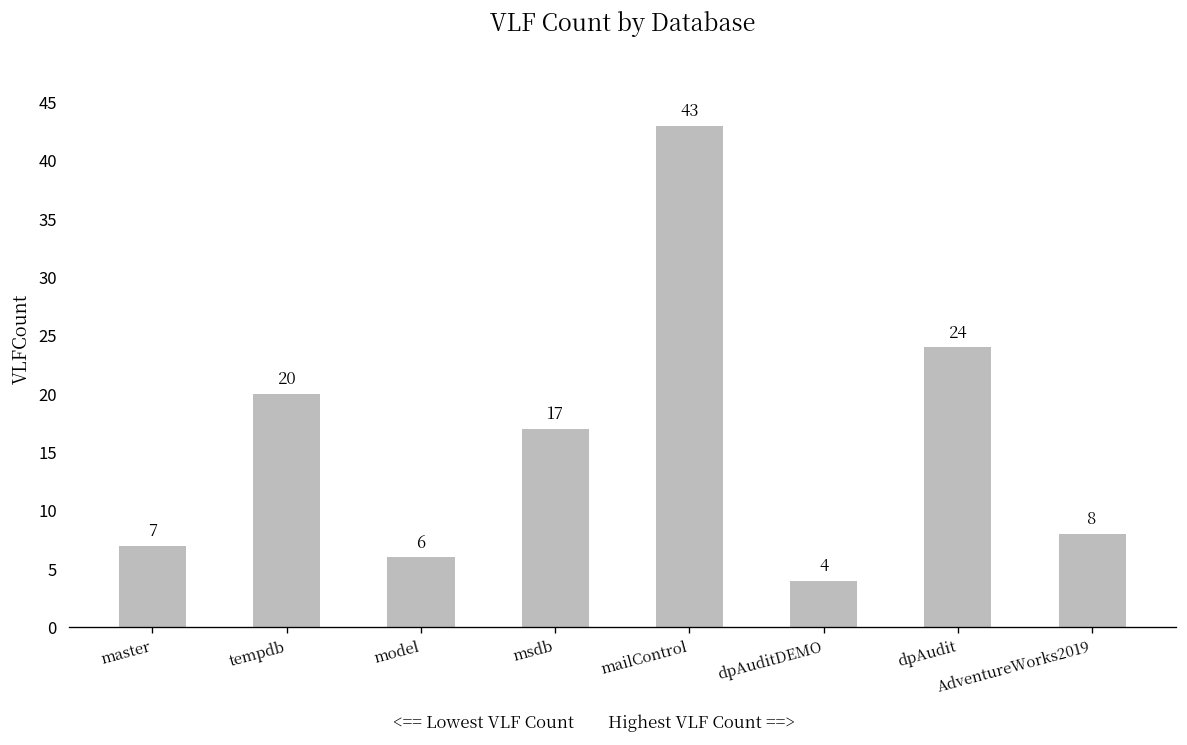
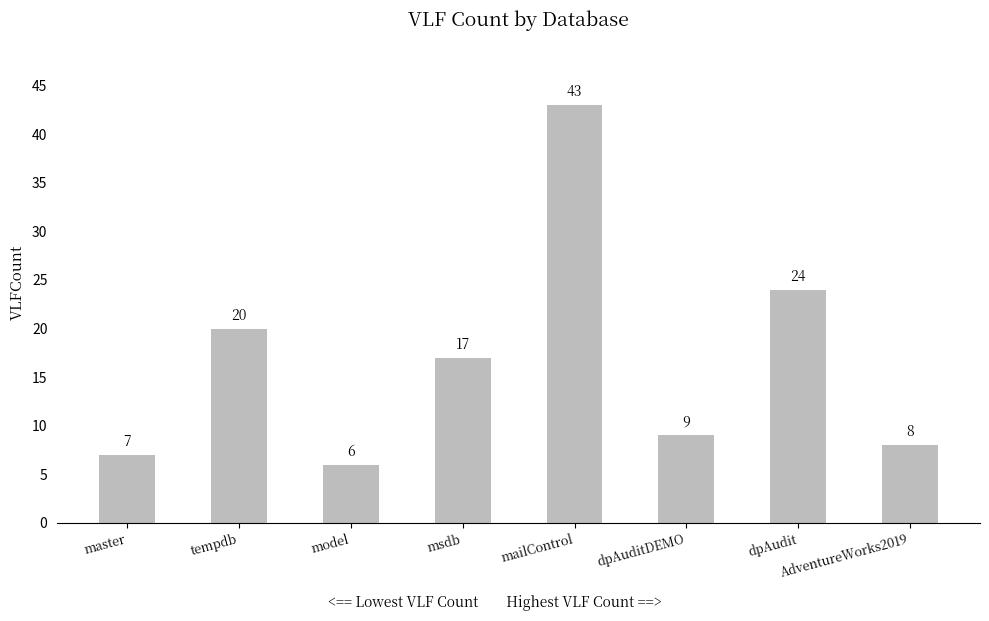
  {
    "master": 7,
    "tempdb": 20,
    "model": 6,
    "msdb": 17,
    "mailControl": 43,
-   "dpAuditDEMO": 4,
+   "dpAuditDEMO": 9,
    "dpAudit": 24,
    "AdventureWorks2019": 8
  }
